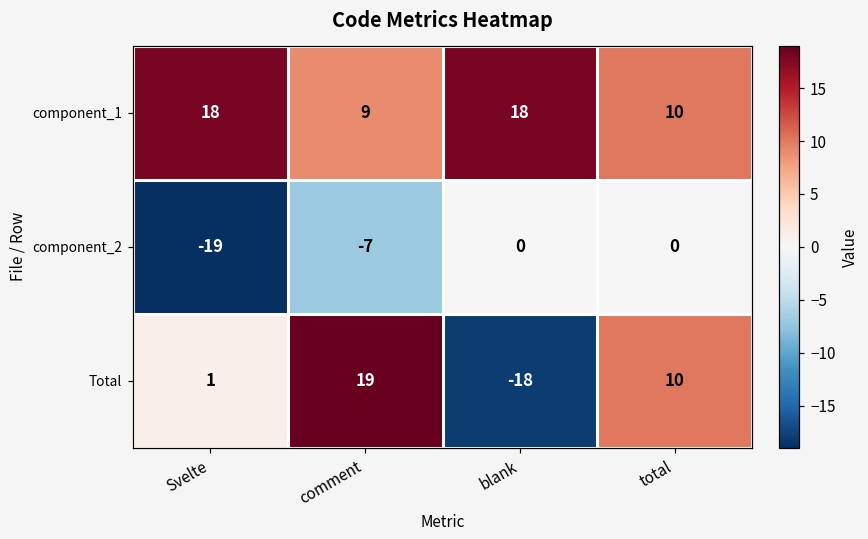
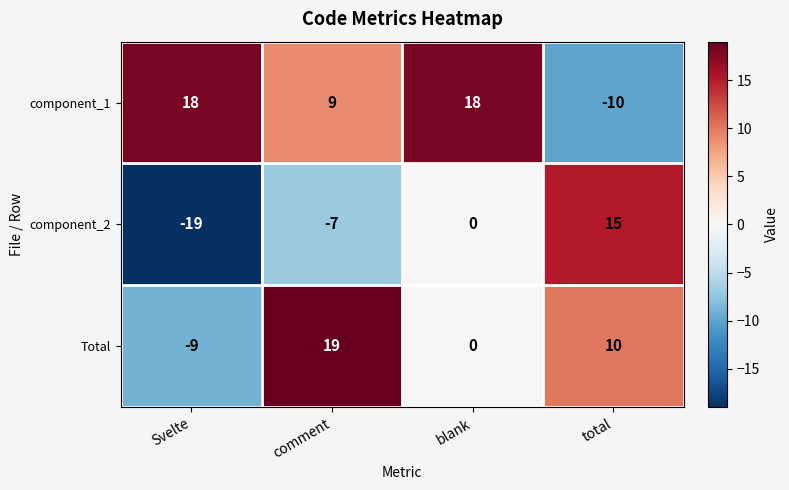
  {
    "component_1": {
      "Svelte": 18,
      "comment": 9,
      "blank": 18,
-     "total": 10
+     "total": -10
    },
    "component_2": {
      "Svelte": -19,
      "comment": -7,
      "blank": 0,
-     "total": 0
+     "total": 15
    },
    "Total": {
-     "Svelte": 1,
+     "Svelte": -9,
      "comment": 19,
-     "blank": -18,
+     "blank": 0,
      "total": 10
    }
  }
